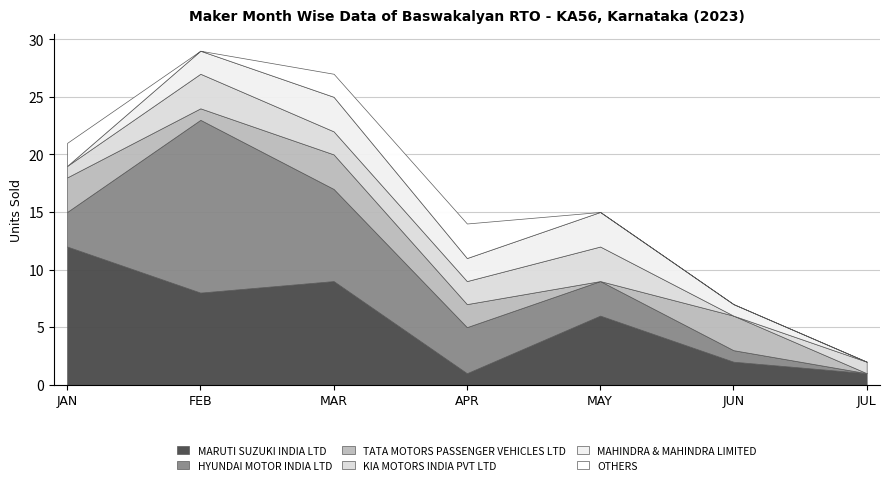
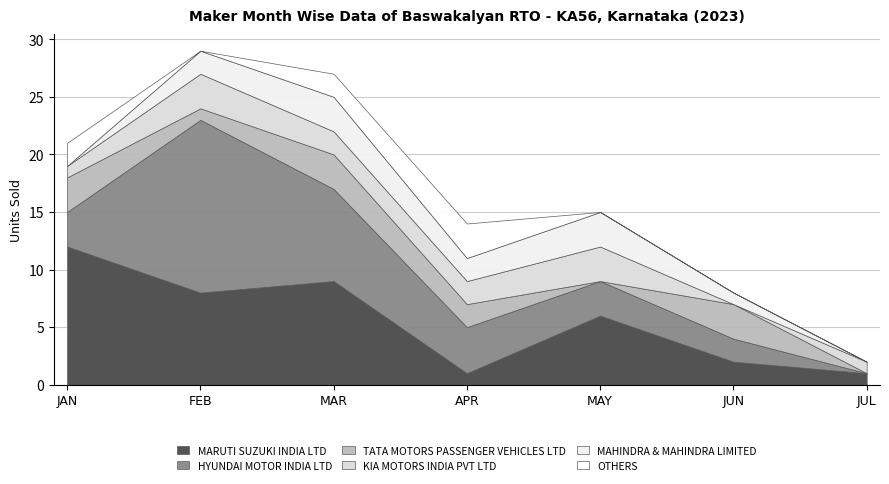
  {
    "MARUTI SUZUKI INDIA LTD": {
      "JAN": 12,
      "FEB": 8,
      "MAR": 9,
      "APR": 1,
      "MAY": 6,
      "JUN": 2
    },
    "HYUNDAI MOTOR INDIA LTD": {
      "JAN": 3,
      "FEB": 15,
      "MAR": 8,
      "APR": 4,
-     "JUN": 1
+     "JUN": 2
    }
  }
